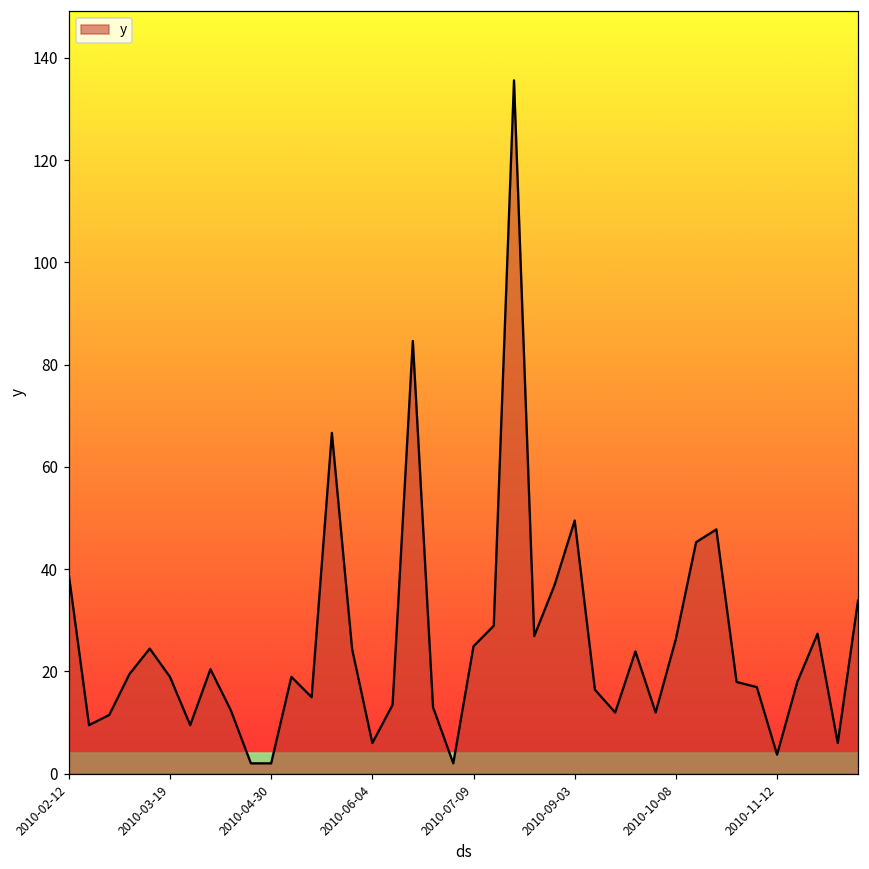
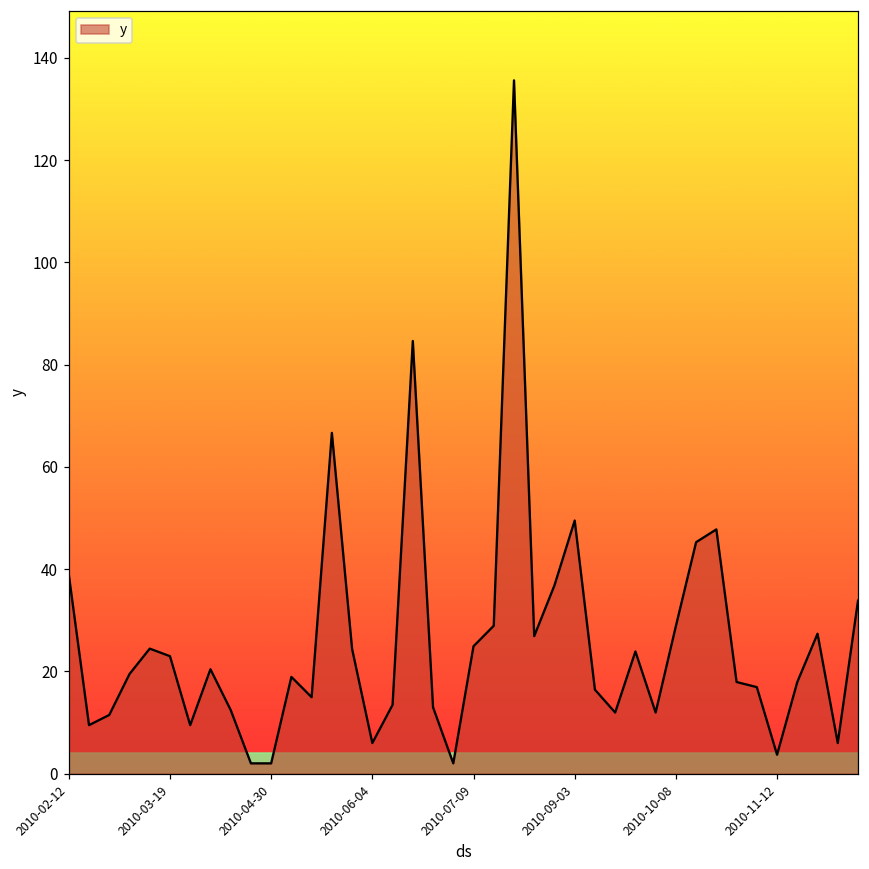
  {
    "2010-02-12": 39,
-   "2010-03-19": 19,
+   "2010-03-19": 23,
    "2010-06-04": 6,
    "2010-07-09": 25,
    "2010-09-03": 49,
-   "2010-10-08": 26
+   "2010-10-08": 29
  }
